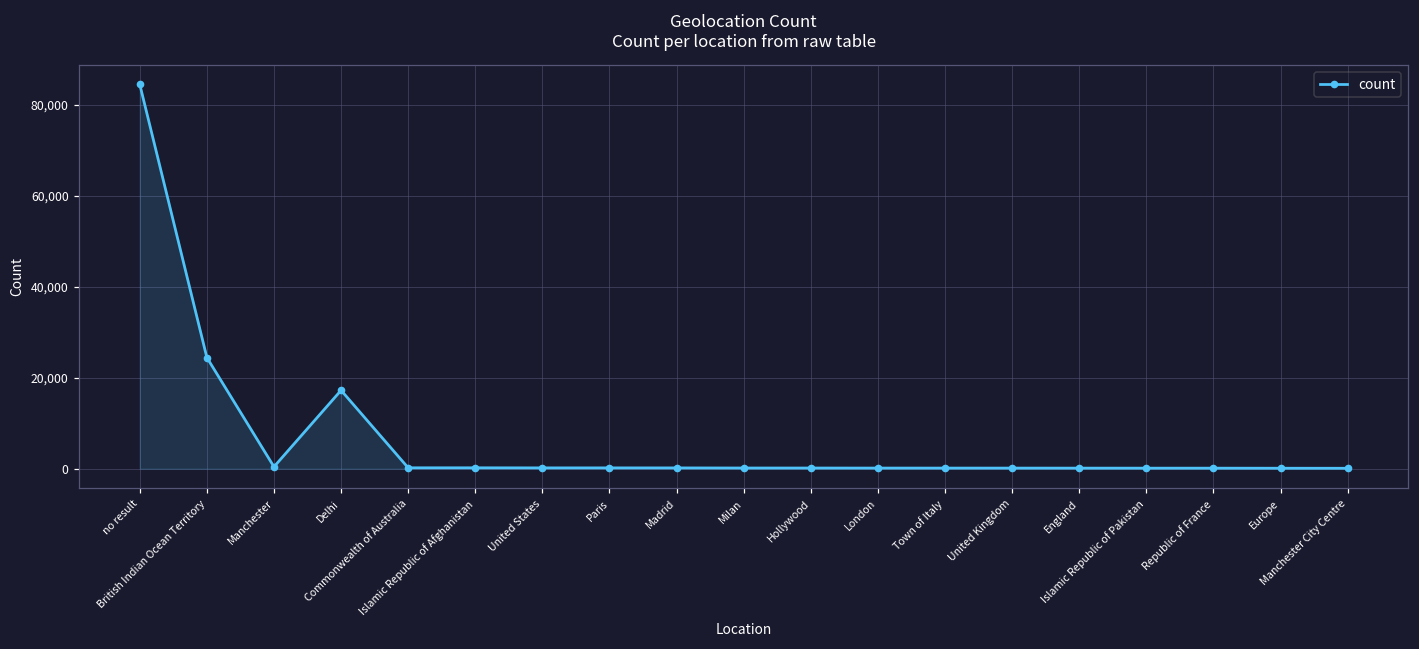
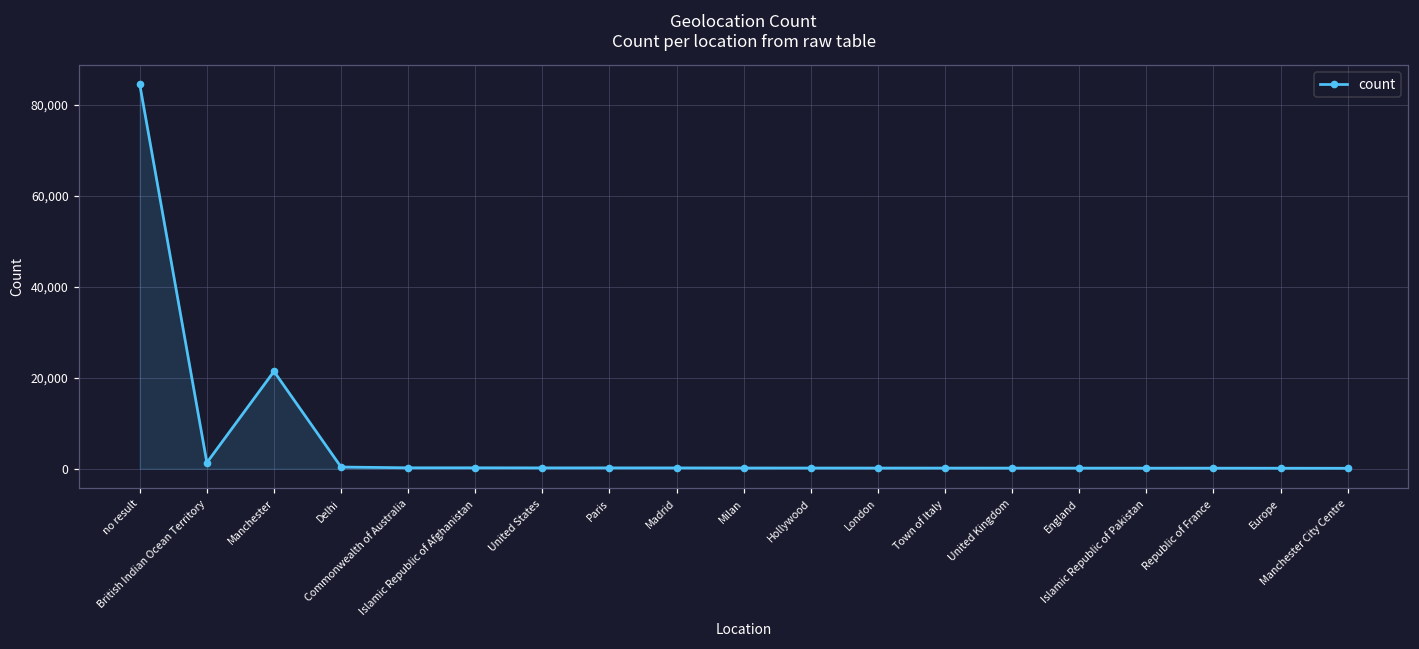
  {
    "no result": "84,000",
-   "British Indian Ocean Territory": "24,000",
-   "Manchester": "0",
-   "Delhi": "17,000",
+   "British Indian Ocean Territory": "1,000",
+   "Manchester": "21,000",
+   "Delhi": "0",
    "Commonwealth of Australia": "0",
    "Islamic Republic of Afghanistan": "0",
    "United States": "0",
    "Paris": "0",
    "Madrid": "0",
    "Milan": "0",
    "Hollywood": "0",
    "London": "0",
    "Town of Italy": "0",
    "United Kingdom": "0",
    "England": "0",
    "Islamic Republic of Pakistan": "0",
    "Republic of France": "0",
    "Europe": "0",
    "Manchester City Centre": "0"
  }
